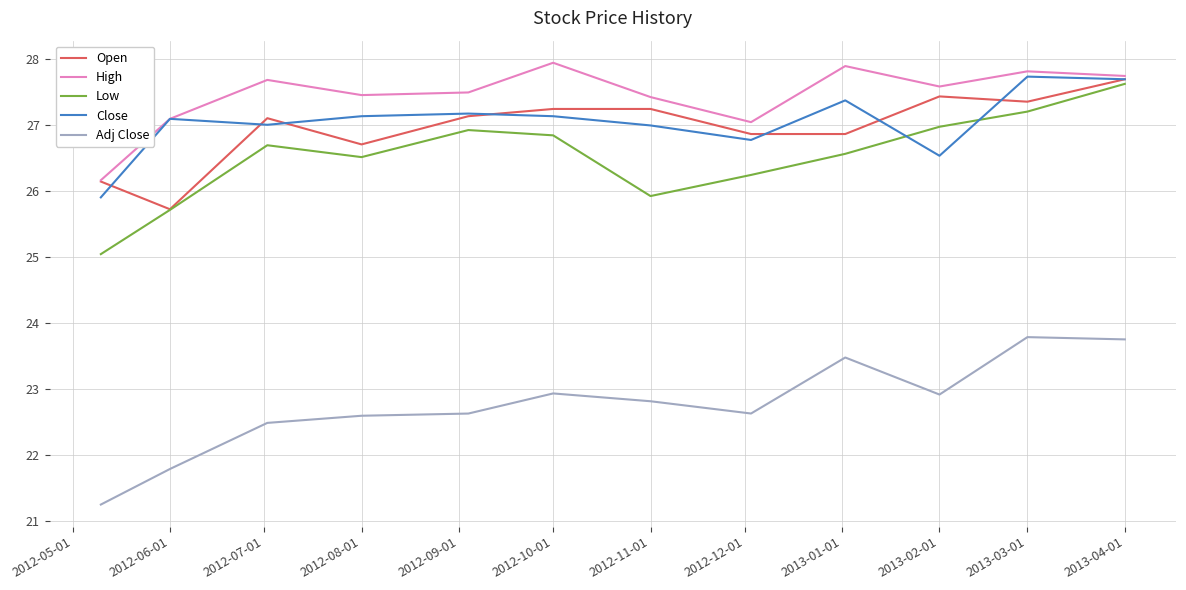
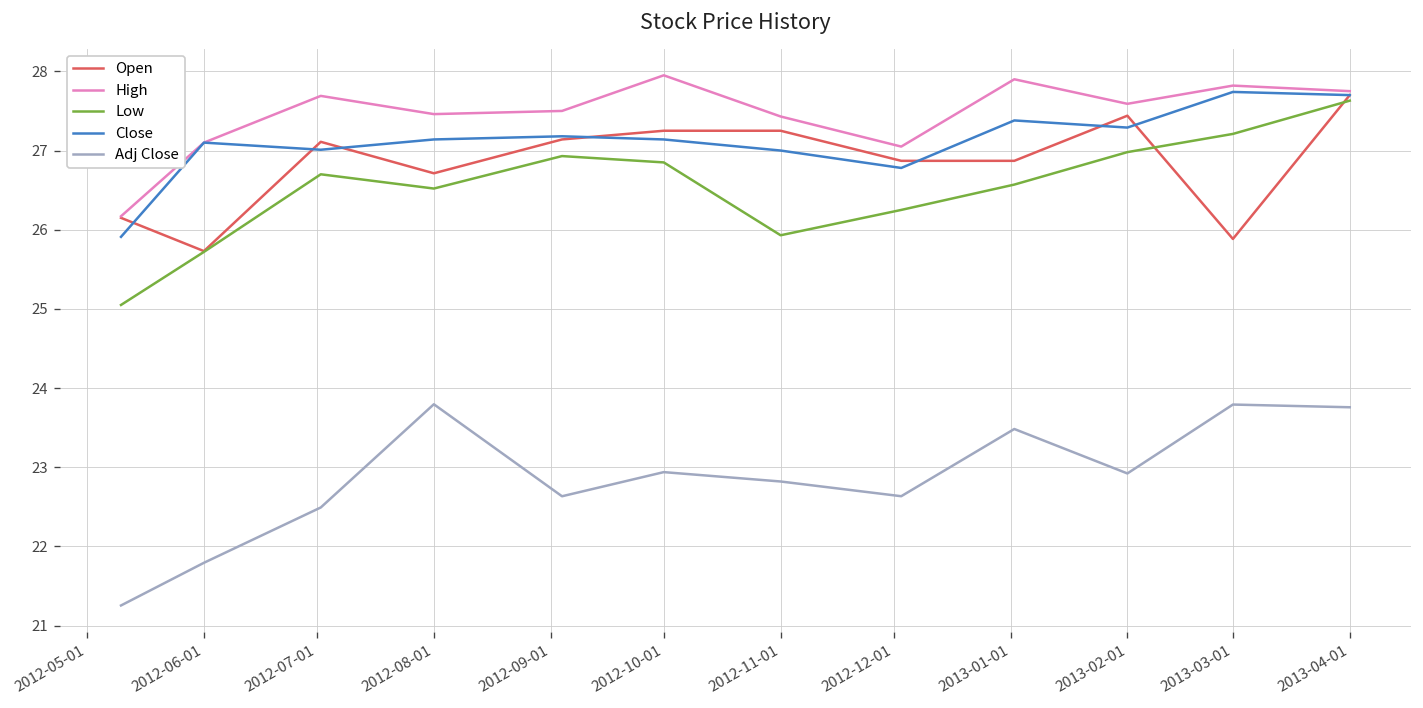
  {
    "Open": {
      "2012-08-01": 26.7,
      "2012-10-01": 27.3,
      "2012-11-01": 27.3,
      "2013-02-01": 27.4,
-     "2013-03-01": 27.4
+     "2013-03-01": 25.9
    },
    "High": {
      "2012-08-01": 27.5,
      "2012-10-01": 28.0,
      "2012-11-01": 27.4,
      "2013-02-01": 27.6,
      "2013-03-01": 27.8,
      "2013-04-01": 27.8
    },
    "Low": {
      "2012-08-01": 26.5,
      "2012-10-01": 26.9,
      "2012-11-01": 25.9,
      "2013-02-01": 27.0,
      "2013-03-01": 27.2,
      "2013-04-01": 27.6
    },
    "Close": {
      "2012-08-01": 27.1,
      "2012-10-01": 27.1,
      "2012-11-01": 27.0,
-     "2013-02-01": 26.5,
+     "2013-02-01": 27.3,
      "2013-03-01": 27.7
    },
    "Adj Close": {
      "2012-06-01": 21.8,
-     "2012-08-01": 22.6,
+     "2012-08-01": 23.8,
      "2012-10-01": 22.9,
      "2012-11-01": 22.8,
      "2013-02-01": 22.9,
      "2013-03-01": 23.8,
      "2013-04-01": 23.8
    }
  }
